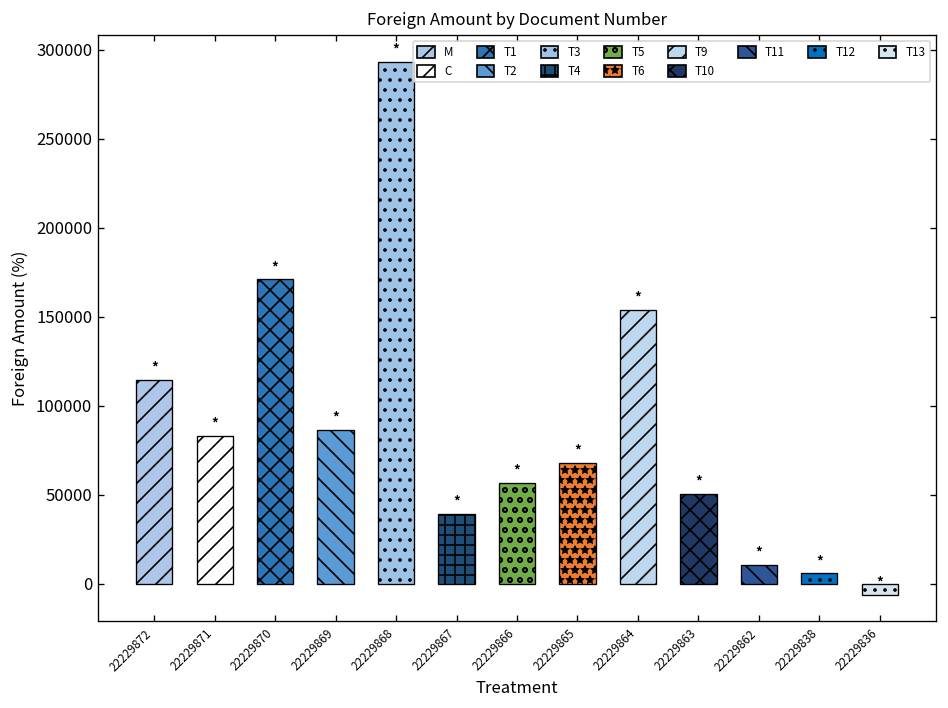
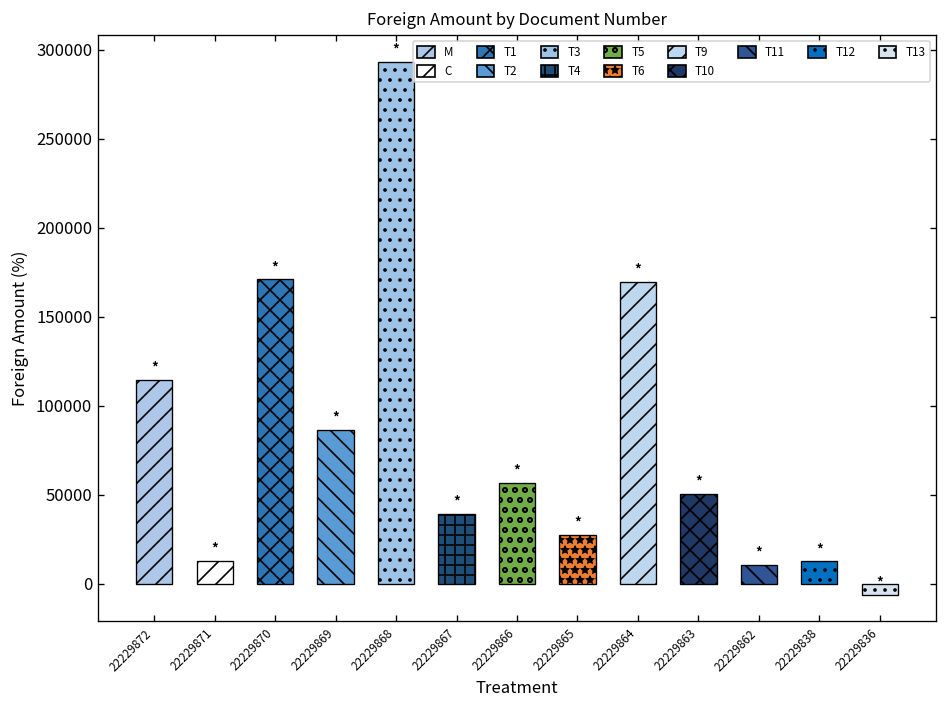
  {
    "22229872": 115000,
-   "22229871": 83000,
+   "22229871": 13000,
    "22229870": 171000,
    "22229869": 86000,
    "22229868": 293000,
    "22229867": 39000,
    "22229866": 57000,
-   "22229865": 68000,
-   "22229864": 154000,
+   "22229865": 27000,
+   "22229864": 170000,
    "22229863": 51000,
    "22229862": 11000,
-   "22229838": 6000,
+   "22229838": 13000,
    "22229836": -6000
  }
